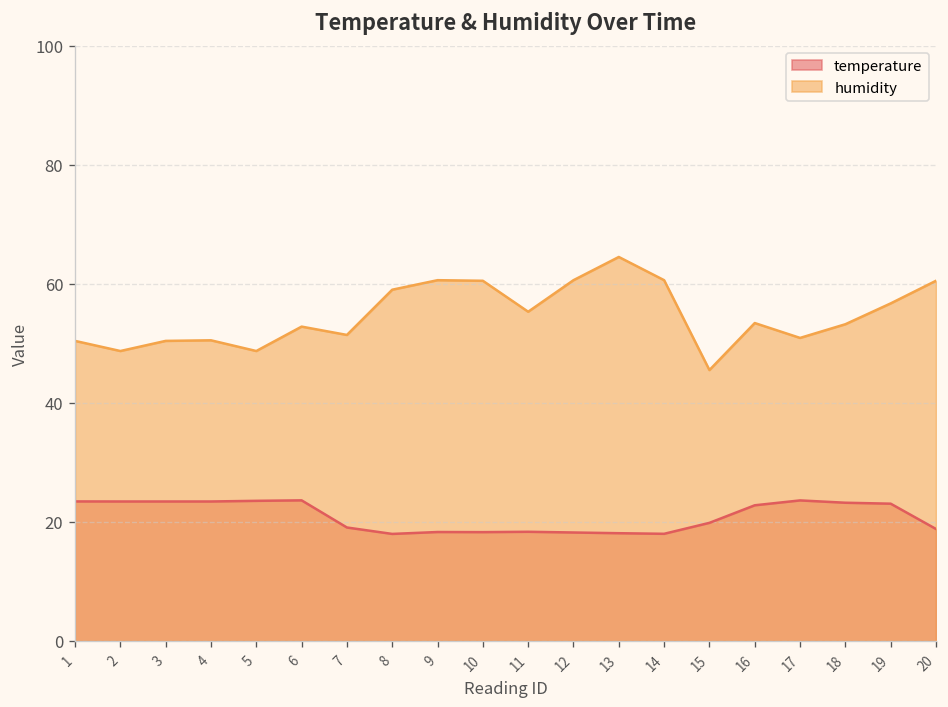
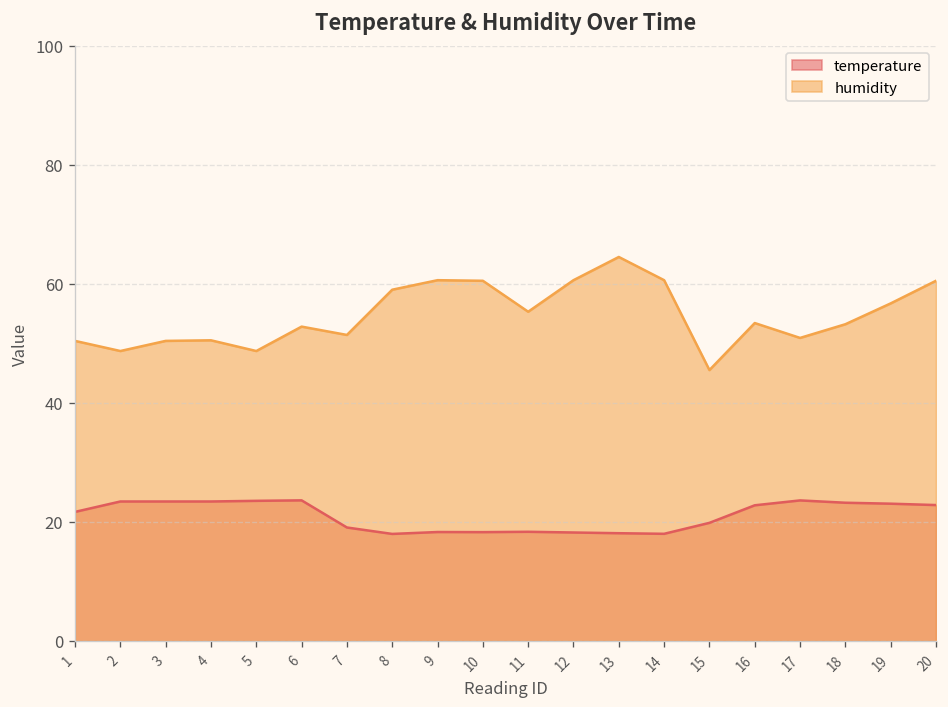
  {
    "temperature": {
-     "1": 23,
+     "1": 22,
      "2": 23,
      "3": 23,
      "4": 23,
      "5": 24,
      "6": 24,
      "7": 19,
      "8": 18,
      "9": 18,
      "10": 18,
      "11": 18,
      "12": 18,
      "13": 18,
      "14": 18,
      "15": 20,
      "16": 23,
      "17": 24,
      "18": 23,
      "19": 23,
-     "20": 19
+     "20": 23
    },
    "humidity": {
      "1": 50,
      "2": 49,
      "3": 50,
      "4": 51,
      "5": 49,
      "6": 53,
      "7": 51,
      "8": 59,
      "9": 61,
      "10": 61,
      "11": 55,
      "12": 61,
      "13": 65,
      "14": 61,
      "15": 46,
      "16": 53,
      "17": 51,
      "18": 53,
      "19": 57,
      "20": 61
    }
  }
